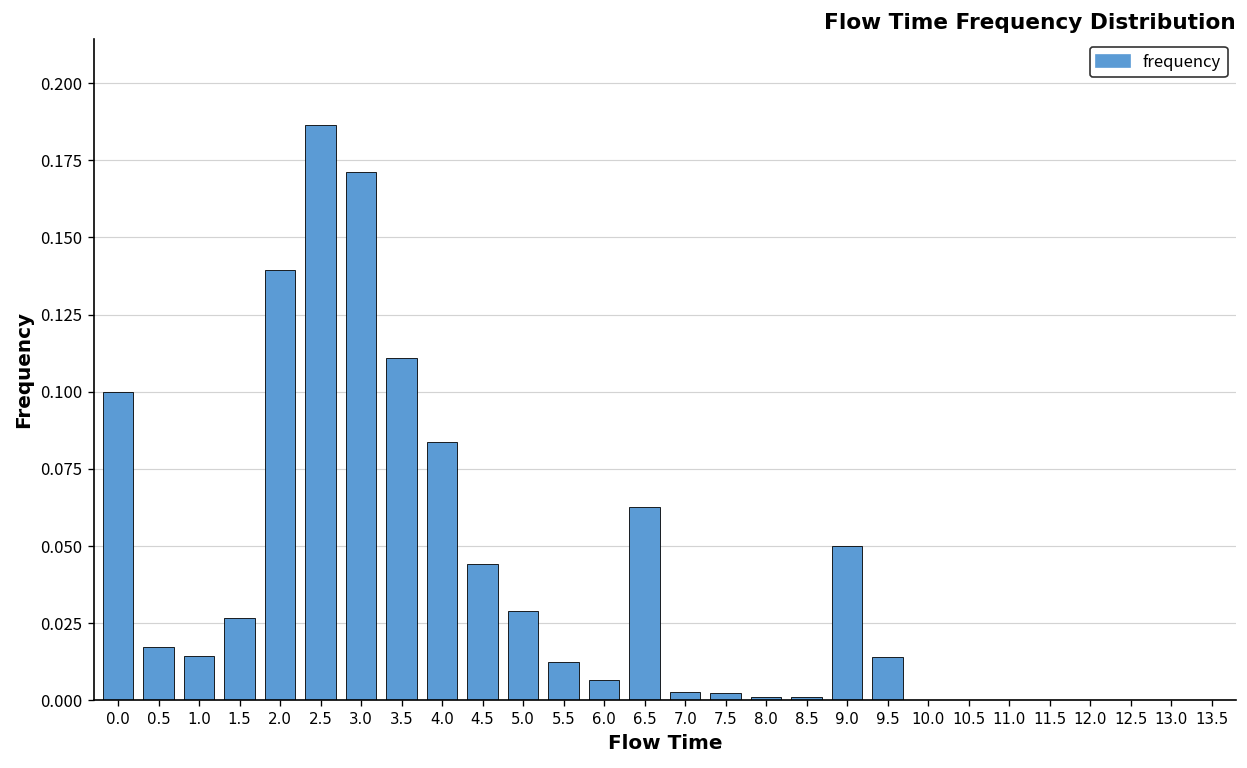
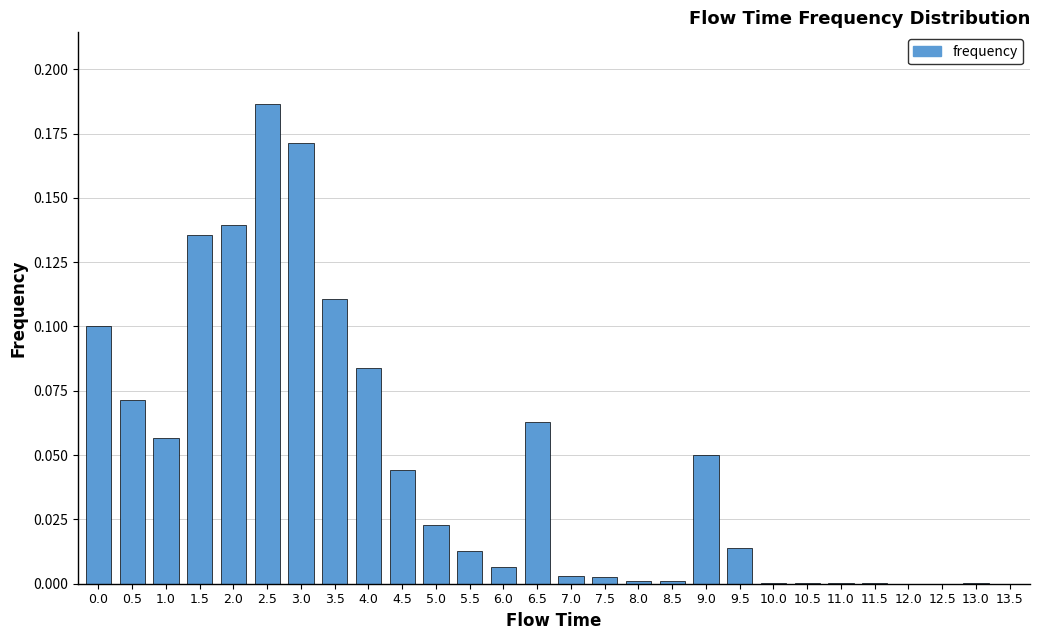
  {
    "0.0": 0.100,
-   "0.5": 0.017,
-   "1.0": 0.014,
-   "1.5": 0.027,
+   "0.5": 0.072,
+   "1.0": 0.057,
+   "1.5": 0.136,
    "2.0": 0.139,
    "2.5": 0.186,
    "3.0": 0.171,
    "3.5": 0.111,
    "4.0": 0.084,
    "4.5": 0.044,
-   "5.0": 0.029,
+   "5.0": 0.023,
    "5.5": 0.013,
    "6.0": 0.007,
    "6.5": 0.063,
    "7.0": 0.003,
    "7.5": 0.002,
    "8.0": 0.001,
    "8.5": 0.001,
    "9.0": 0.050,
    "9.5": 0.014,
    "12.0": 0.000,
    "13.5": 0.000
  }
